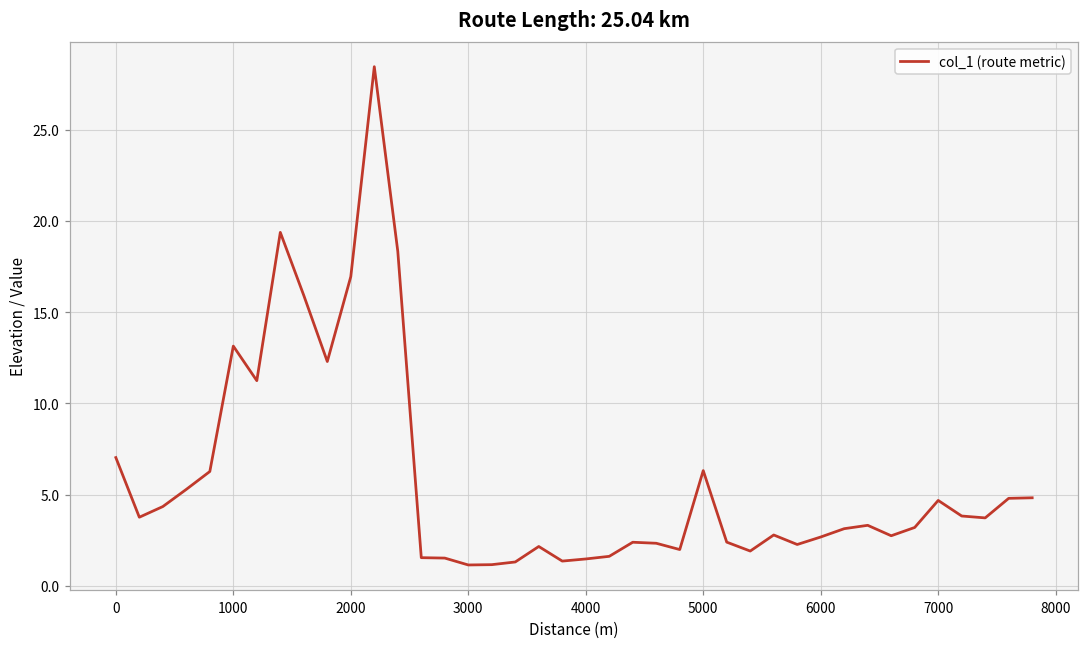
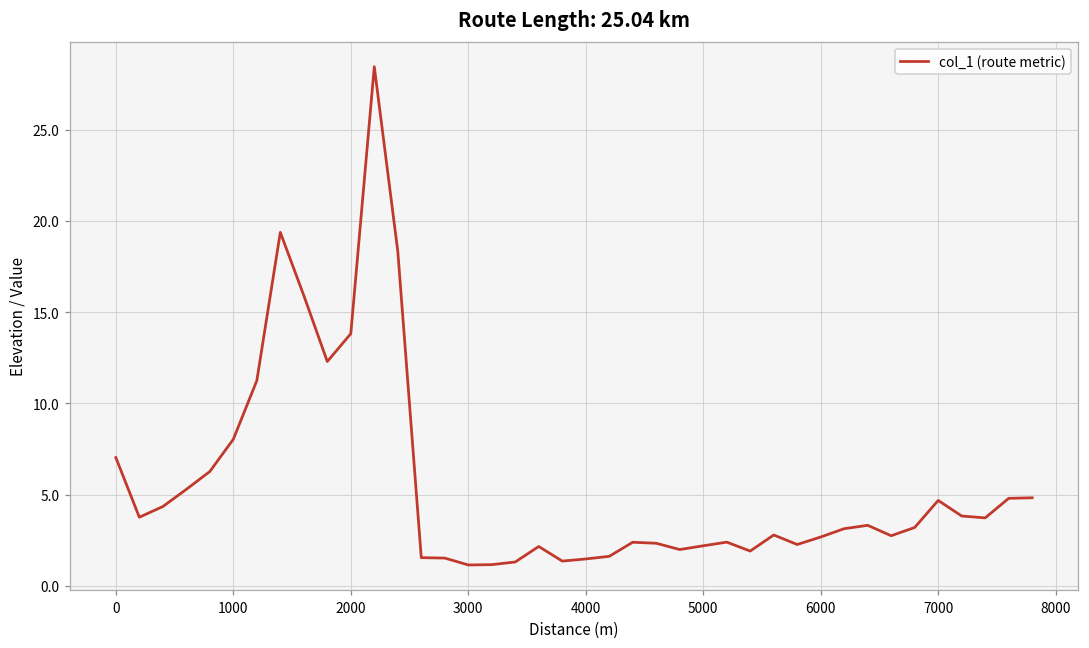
  {
    "0": 7.0,
-   "1000": 13.1,
-   "2000": 16.9,
+   "1000": 8.0,
+   "2000": 13.8,
    "3000": 1.1,
    "4000": 1.5,
-   "5000": 6.3,
+   "5000": 2.2,
    "6000": 2.7,
    "7000": 4.7
  }
